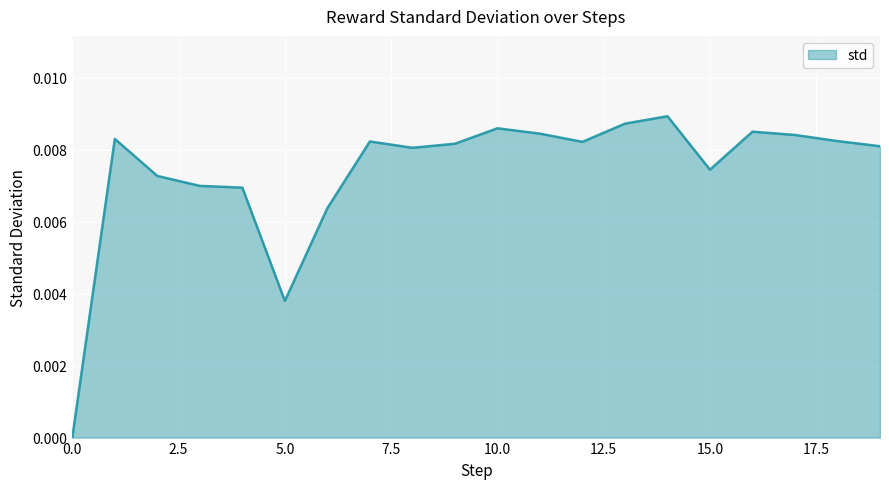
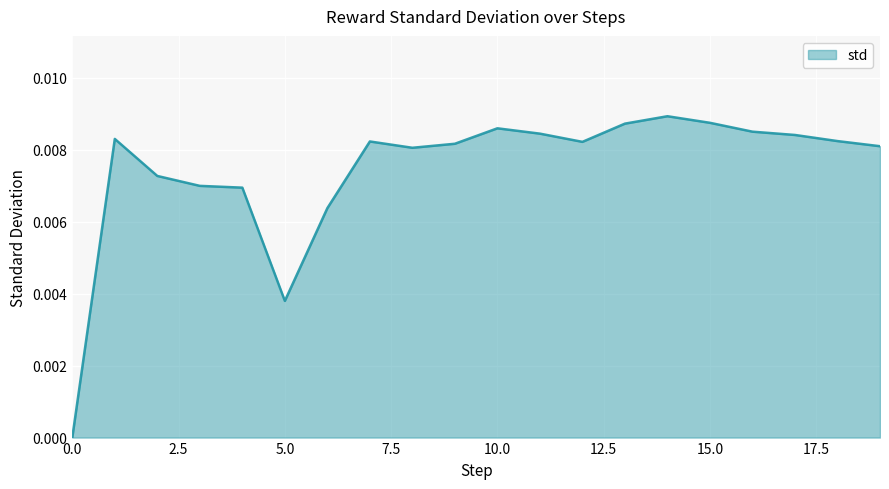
  {
    "0.0": 0.0000,
    "5.0": 0.0038,
    "10.0": 0.0086,
-   "15.0": 0.0074
+   "15.0": 0.0087
  }
